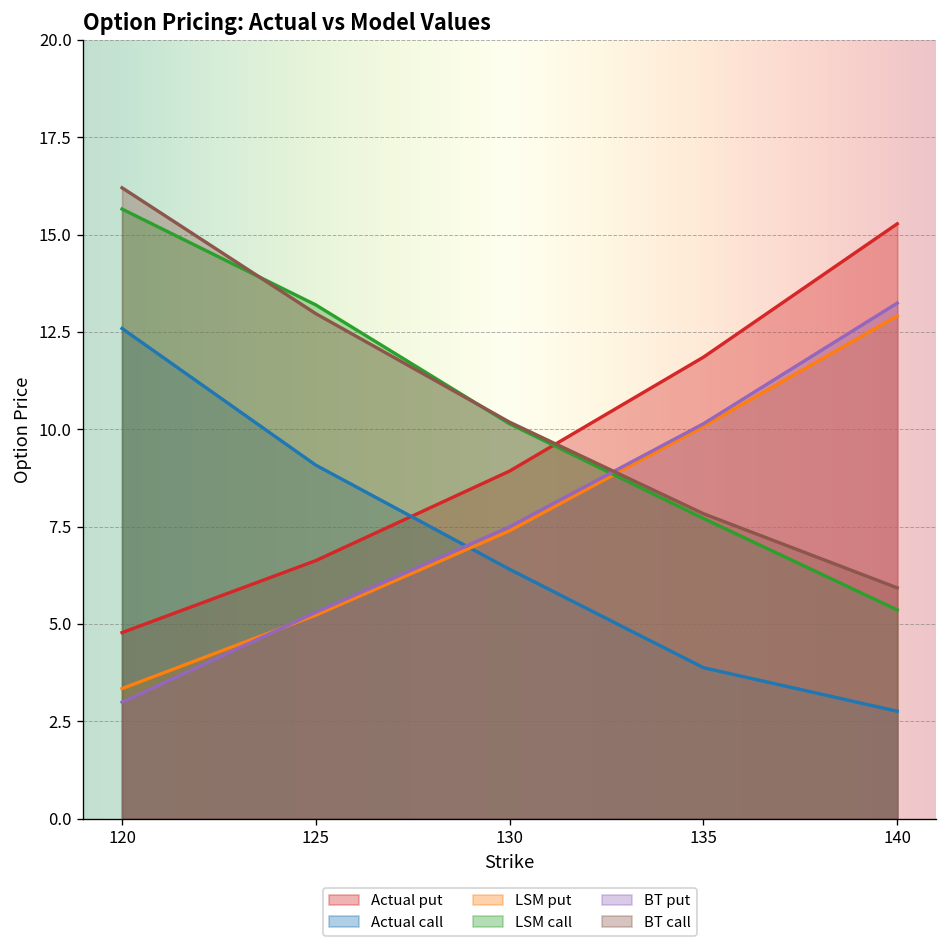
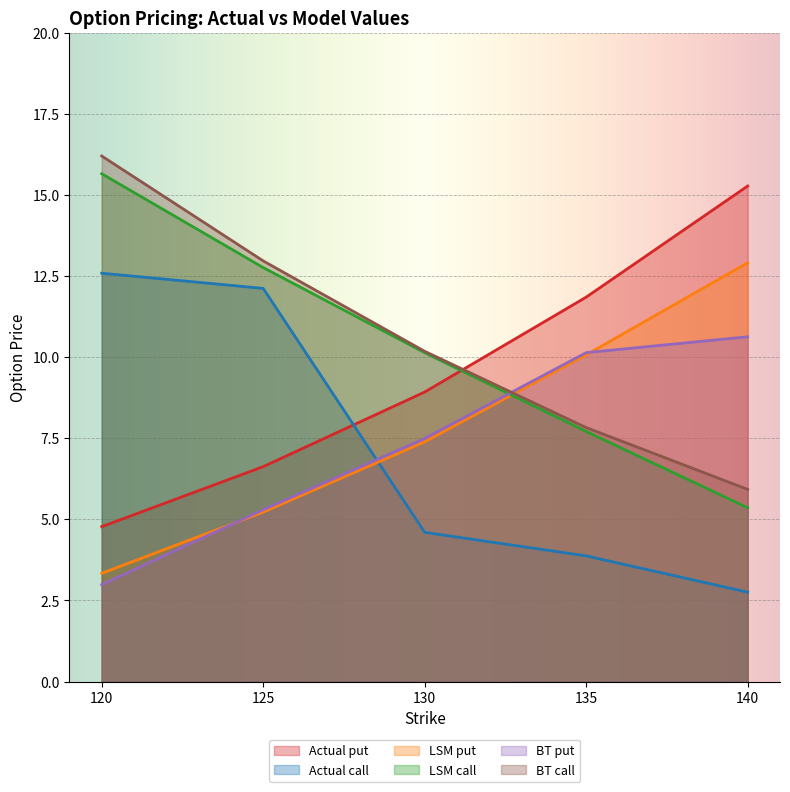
  {
    "Actual call": {
      "120": 12.6,
-     "125": 9.1,
-     "130": 6.4,
+     "125": 12.1,
+     "130": 4.6,
      "135": 3.9,
      "140": 2.8
    },
    "LSM call": {
      "120": 15.7,
-     "125": 13.2,
+     "125": 12.8,
      "135": 7.7,
      "140": 5.4
    },
    "BT put": {
      "120": 3.0,
      "130": 7.5,
-     "140": 13.2
+     "140": 10.6
    }
  }
